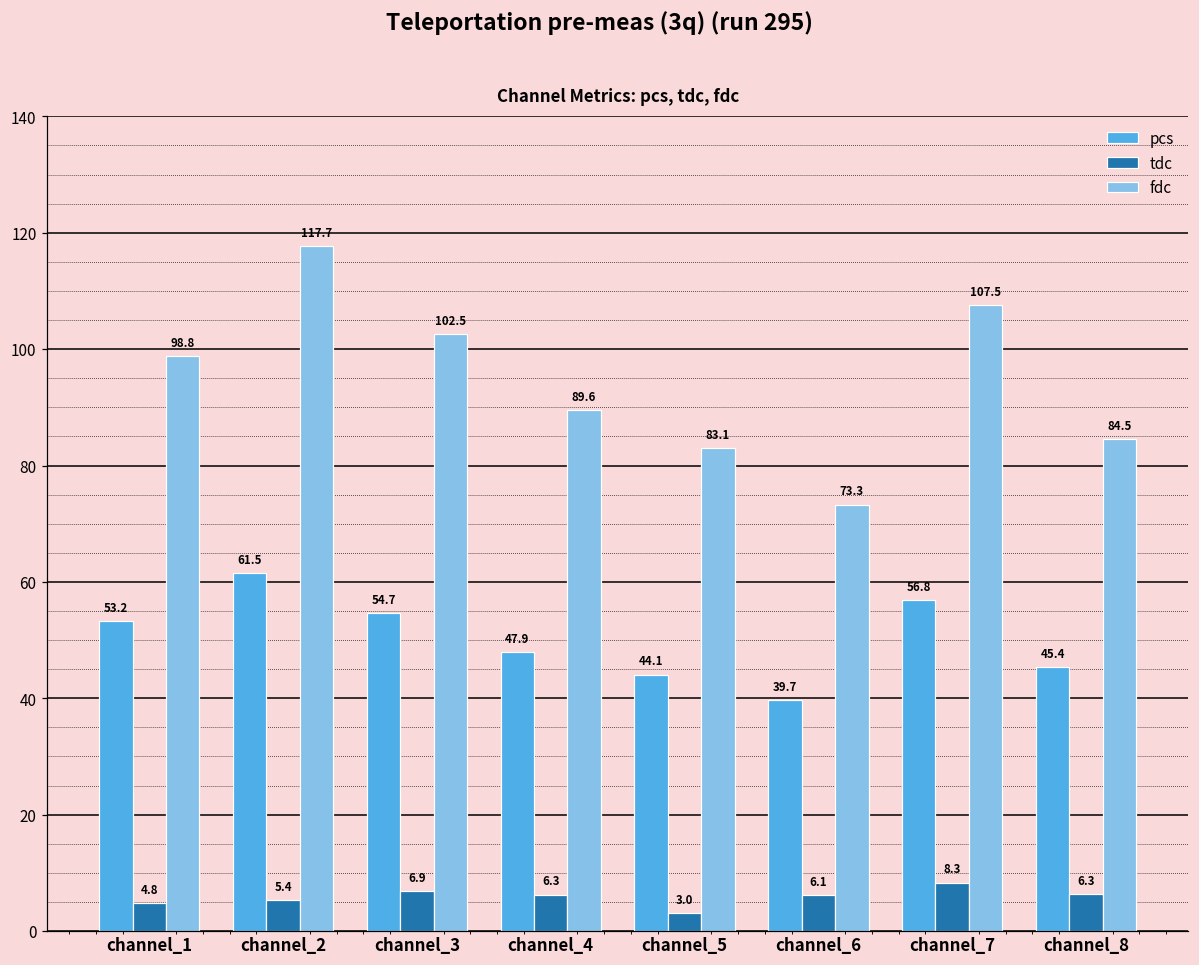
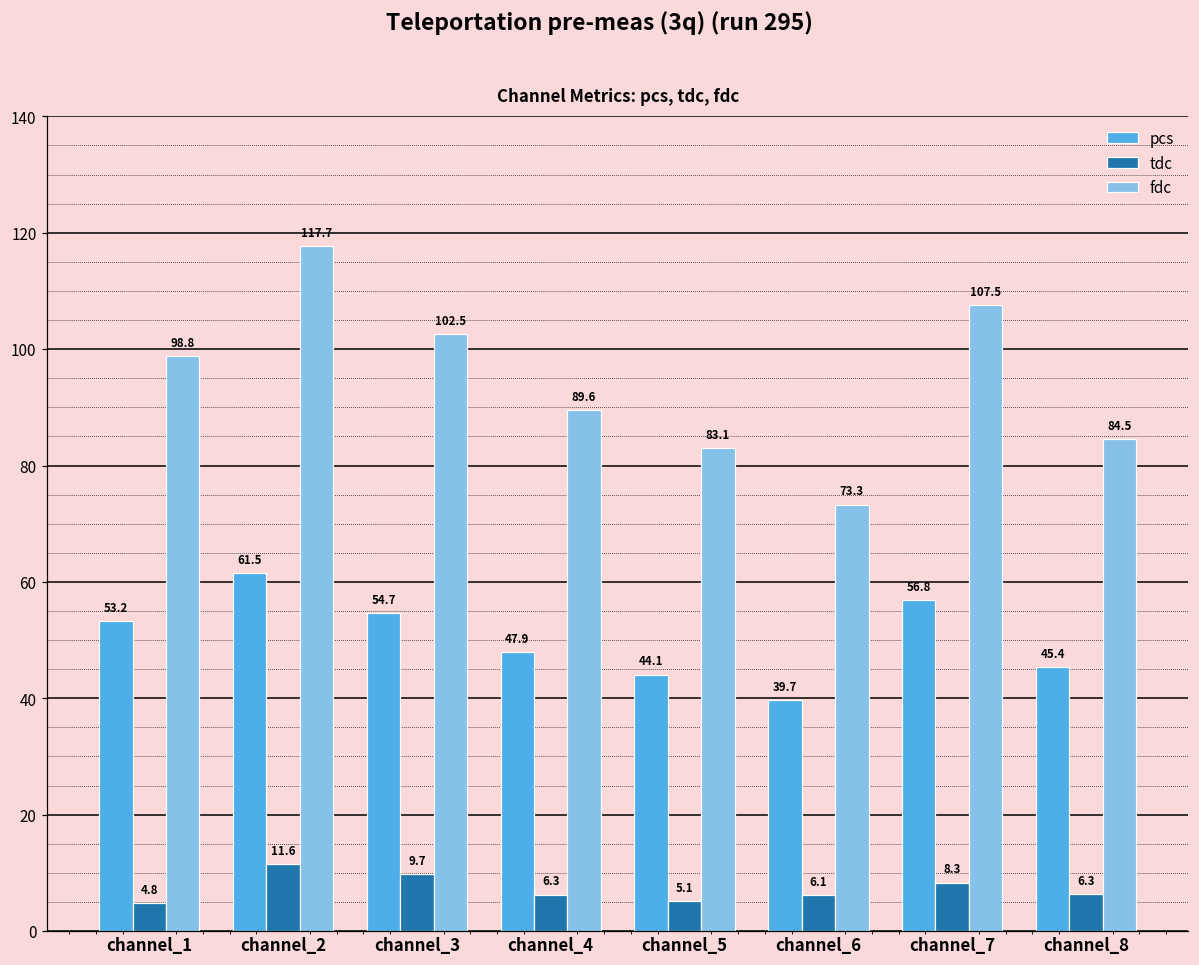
  {
    "tdc": {
      "channel_1": 4.8,
-     "channel_2": 5.4,
-     "channel_3": 6.9,
+     "channel_2": 11.6,
+     "channel_3": 9.7,
      "channel_4": 6.3,
-     "channel_5": 3.0,
+     "channel_5": 5.1,
      "channel_6": 6.1,
      "channel_7": 8.3,
      "channel_8": 6.3
    }
  }
